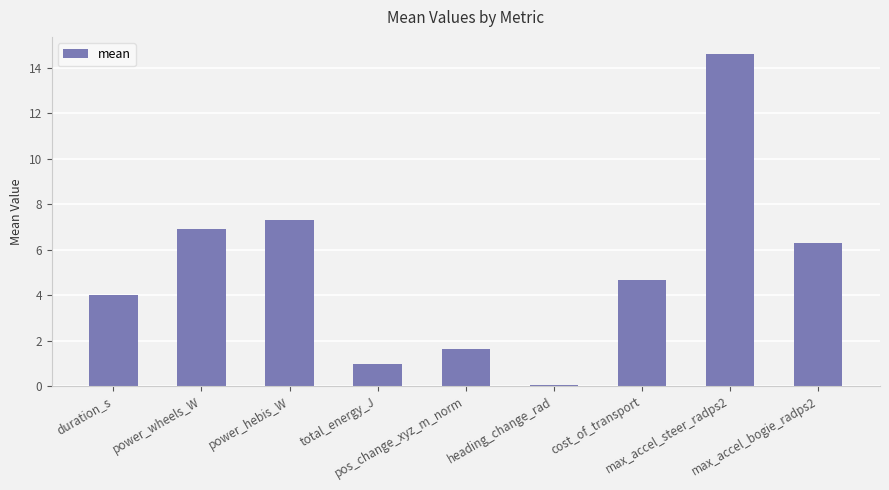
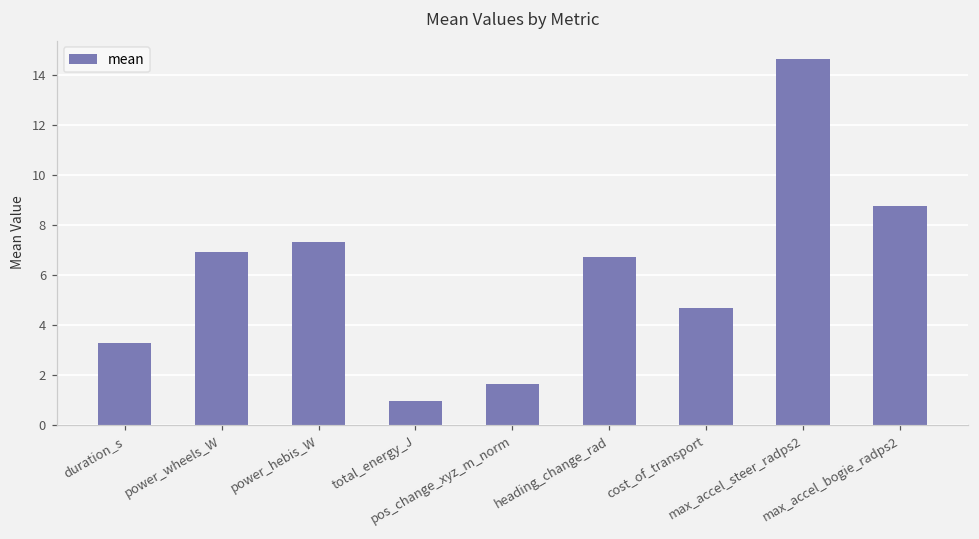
  {
-   "duration_s": 4.0,
+   "duration_s": 3.3,
    "power_wheels_W": 6.9,
    "power_hebis_W": 7.3,
    "total_energy_J": 1.0,
    "pos_change_xyz_m_norm": 1.6,
-   "heading_change_rad": 0.0,
+   "heading_change_rad": 6.7,
    "cost_of_transport": 4.7,
    "max_accel_steer_radps2": 14.6,
-   "max_accel_bogie_radps2": 6.3
+   "max_accel_bogie_radps2": 8.8
  }
